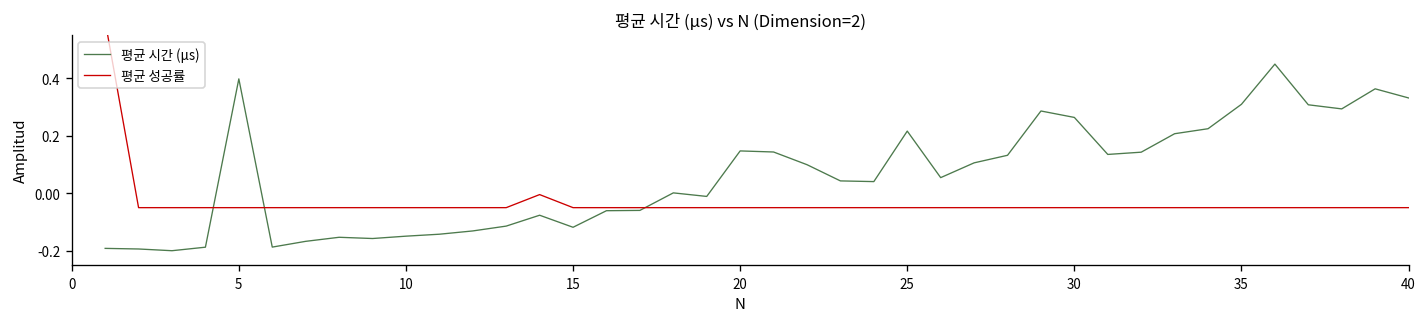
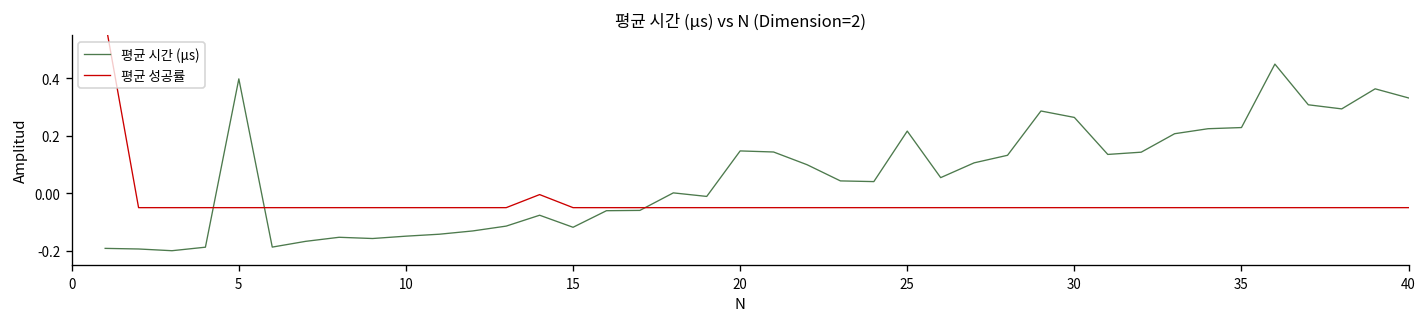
  {
    "평균 시간 (μs)": {
      "5": 0.40,
      "10": -0.15,
      "15": -0.12,
      "20": 0.15,
      "25": 0.22,
      "30": 0.26,
-     "35": 0.31,
+     "35": 0.23,
      "40": 0.33
    },
    "평균 성공률": {
      "5": -0.05,
      "10": -0.05,
      "15": -0.05,
      "20": -0.05,
      "25": -0.05,
      "30": -0.05,
      "35": -0.05,
      "40": -0.05
    }
  }
